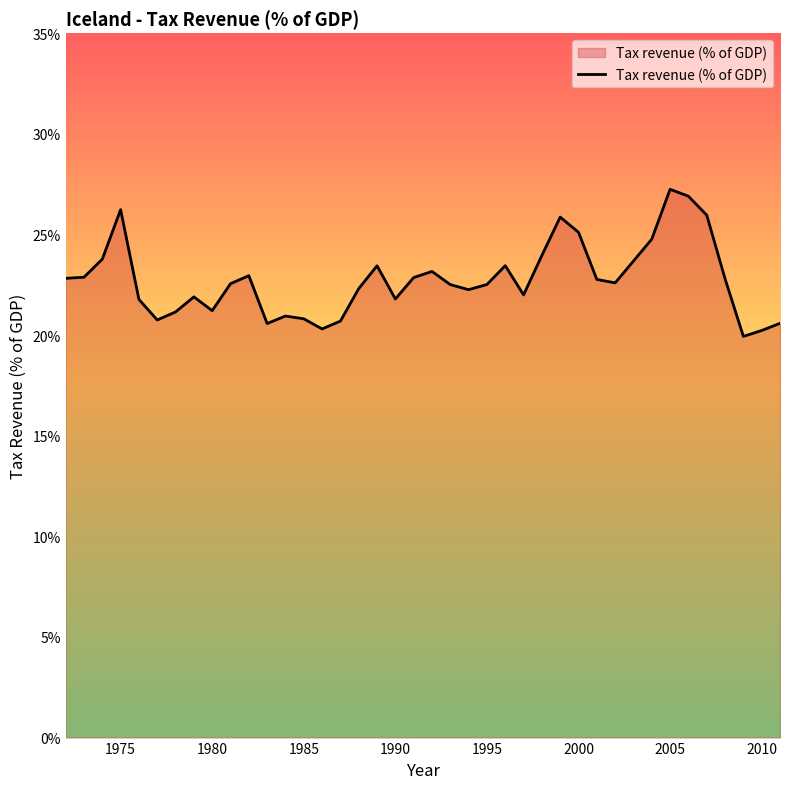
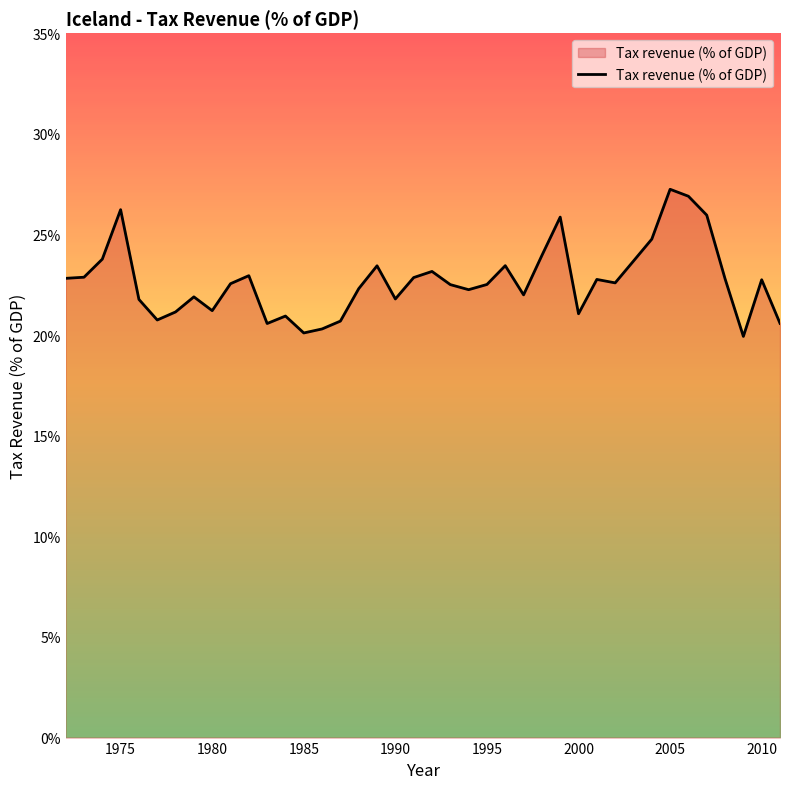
  {
    "1975": "26.2%",
    "1980": "21.2%",
-   "1985": "20.8%",
+   "1985": "20.1%",
    "1990": "21.8%",
    "1995": "22.5%",
-   "2000": "25.1%",
+   "2000": "21.1%",
    "2005": "27.2%",
-   "2010": "20.2%"
+   "2010": "22.7%"
  }
